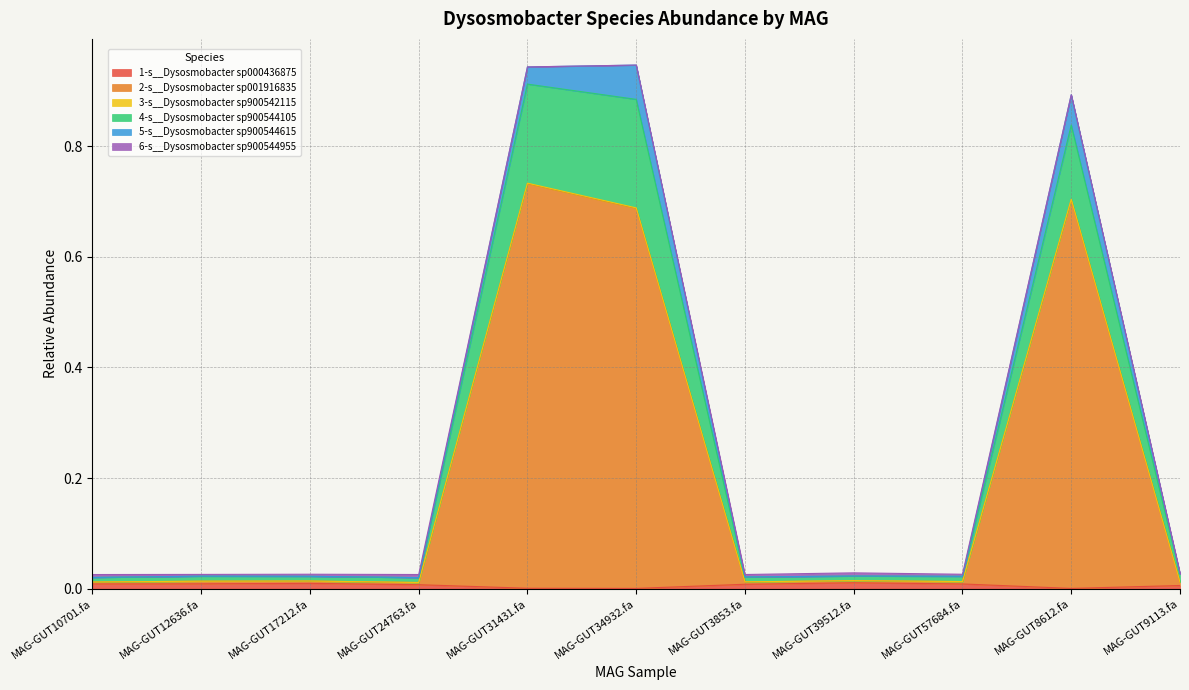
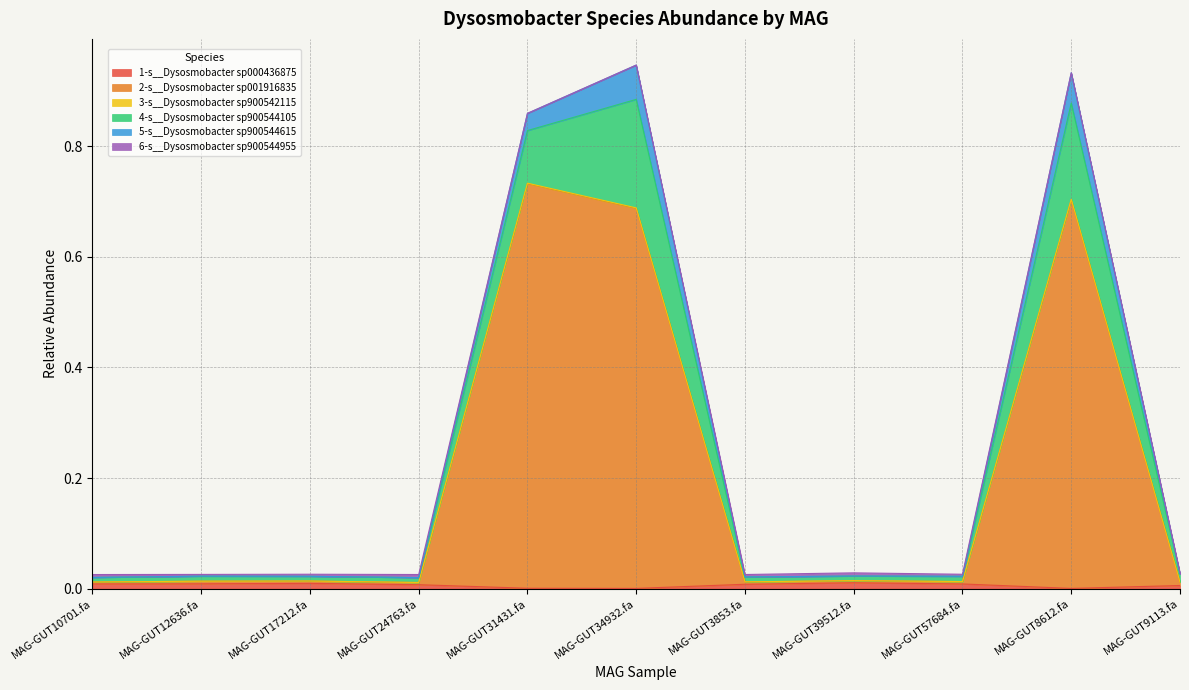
  {
    "4-s__Dysosmobacter sp900544105": {
-     "MAG-GUT31431.fa": 0.18,
+     "MAG-GUT31431.fa": 0.10,
      "MAG-GUT34932.fa": 0.20,
-     "MAG-GUT8612.fa": 0.13
+     "MAG-GUT8612.fa": 0.17
    },
    "6-s__Dysosmobacter sp900544955": {
      "MAG-GUT10701.fa": 0.01,
      "MAG-GUT24763.fa": 0.01,
      "MAG-GUT39512.fa": 0.01
    }
  }
